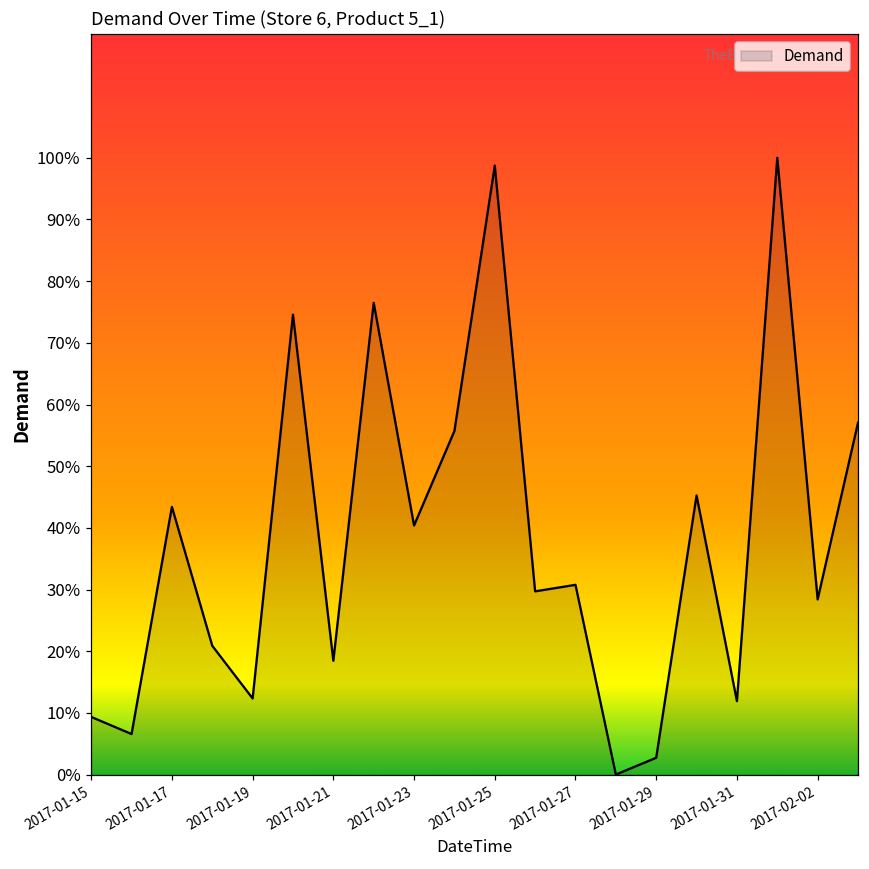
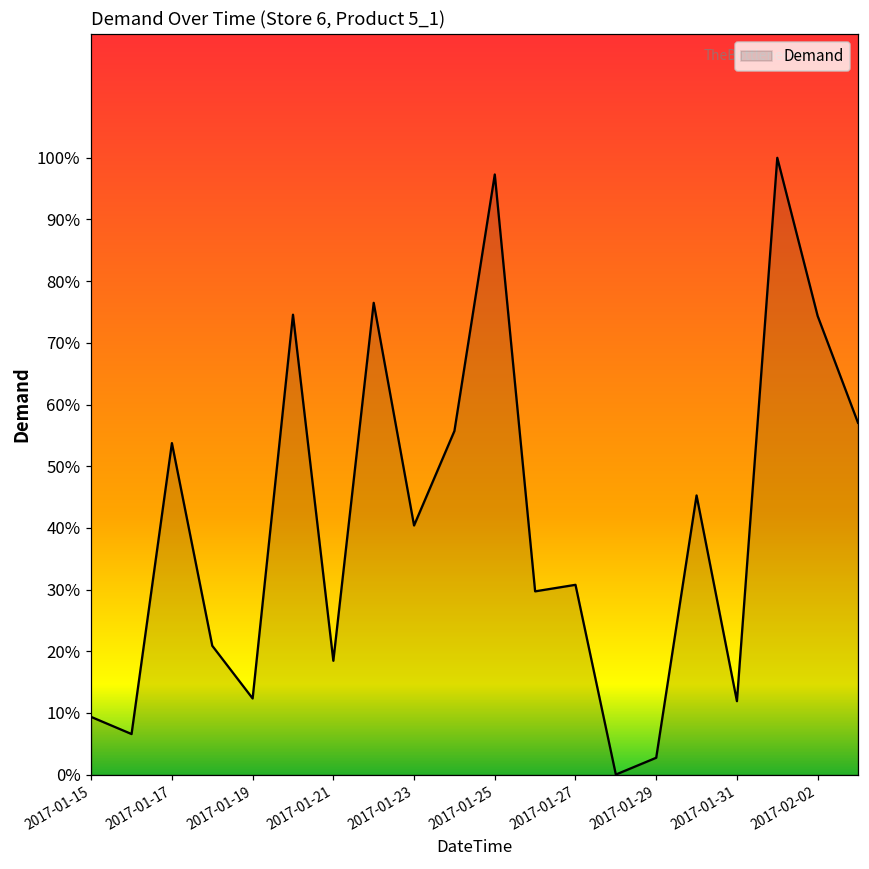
  {
    "2017-01-15": "9%",
-   "2017-01-17": "43%",
+   "2017-01-17": "54%",
    "2017-01-19": "12%",
    "2017-01-21": "18%",
    "2017-01-23": "40%",
-   "2017-01-25": "99%",
+   "2017-01-25": "97%",
    "2017-01-27": "31%",
    "2017-01-29": "3%",
    "2017-01-31": "12%",
-   "2017-02-02": "28%"
+   "2017-02-02": "74%"
  }
